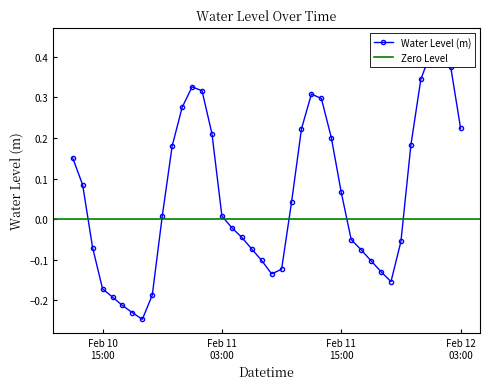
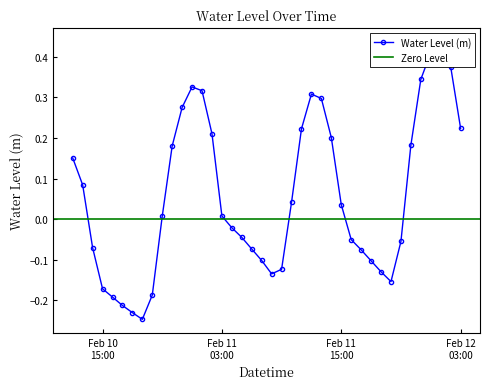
  {
    "Feb 10 15:00": -0.17,
    "Feb 11 03:00": 0.01,
-   "Feb 11 15:00": 0.07,
+   "Feb 11 15:00": 0.04,
    "Feb 12 03:00": 0.22
  }
